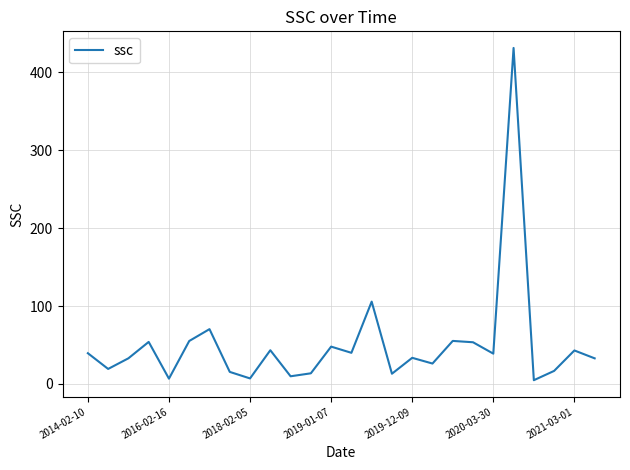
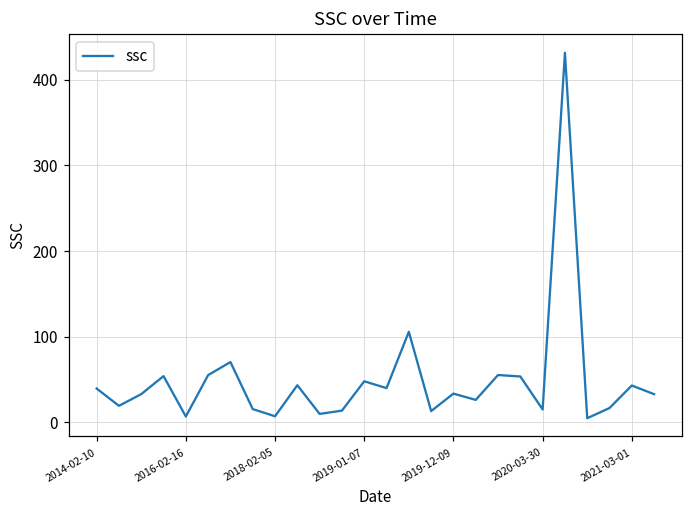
  {
    "2014-02-10": 40,
    "2016-02-16": 10,
    "2018-02-05": 10,
    "2019-01-07": 50,
    "2019-12-09": 30,
-   "2020-03-30": 40,
+   "2020-03-30": 20,
    "2021-03-01": 40
  }
